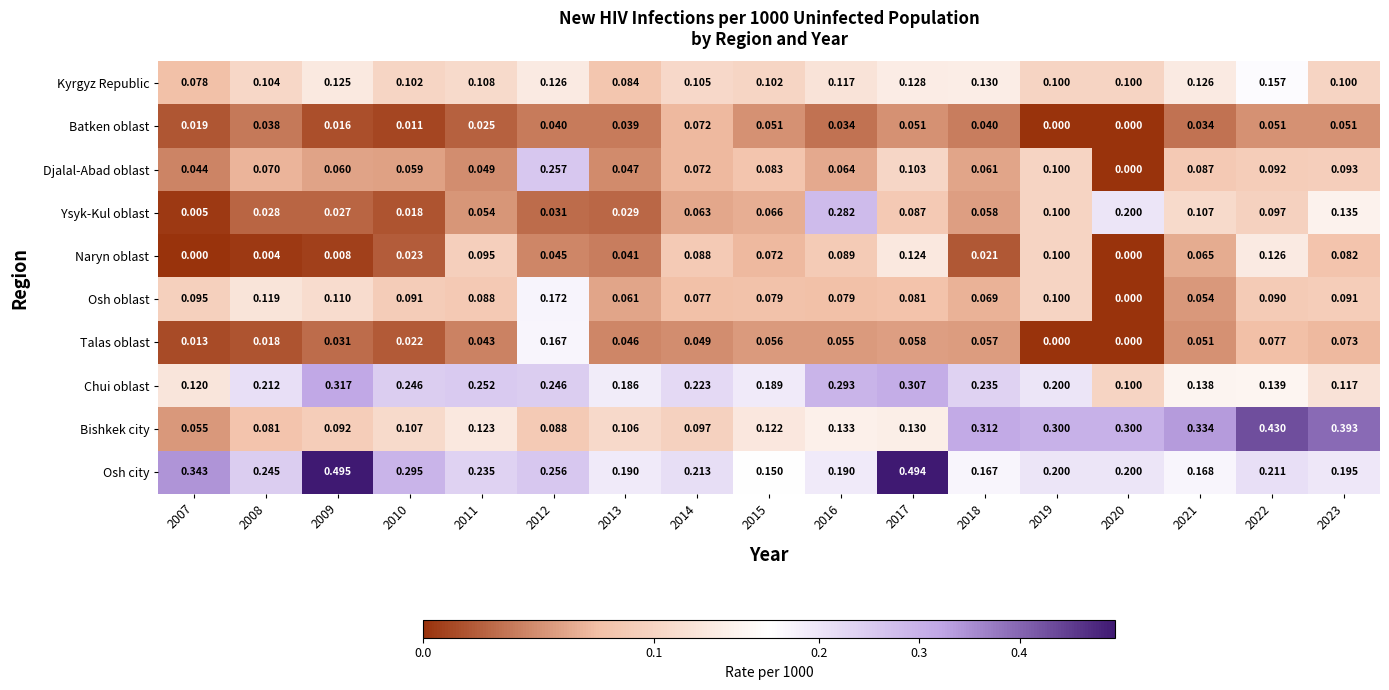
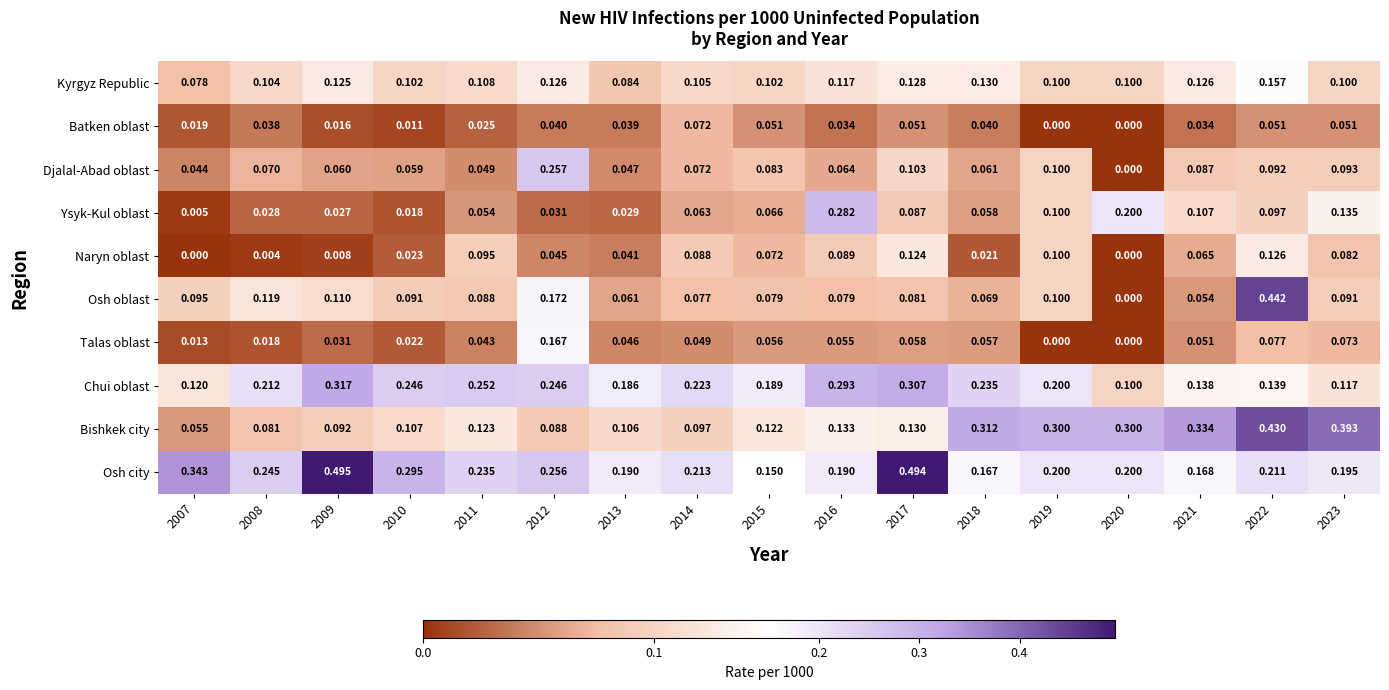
  {
    "Kyrgyz Republic": {
      "2007": 0.078,
      "2008": 0.104,
      "2009": 0.125,
      "2010": 0.102,
      "2011": 0.108,
      "2012": 0.126,
      "2013": 0.084,
      "2014": 0.105,
      "2015": 0.102,
      "2016": 0.117,
      "2017": 0.128,
      "2018": 0.130,
      "2019": 0.100,
      "2020": 0.100,
      "2021": 0.126,
      "2022": 0.157,
      "2023": 0.100
    },
    "Batken oblast": {
      "2007": 0.019,
      "2008": 0.038,
      "2009": 0.016,
      "2010": 0.011,
      "2011": 0.025,
      "2012": 0.040,
      "2013": 0.039,
      "2014": 0.072,
      "2015": 0.051,
      "2016": 0.034,
      "2017": 0.051,
      "2018": 0.040,
      "2019": 0.000,
      "2020": 0.000,
      "2021": 0.034,
      "2022": 0.051,
      "2023": 0.051
    },
    "Djalal-Abad oblast": {
      "2007": 0.044,
      "2008": 0.070,
      "2009": 0.060,
      "2010": 0.059,
      "2011": 0.049,
      "2012": 0.257,
      "2013": 0.047,
      "2014": 0.072,
      "2015": 0.083,
      "2016": 0.064,
      "2017": 0.103,
      "2018": 0.061,
      "2019": 0.100,
      "2020": 0.000,
      "2021": 0.087,
      "2022": 0.092,
      "2023": 0.093
    },
    "Ysyk-Kul oblast": {
      "2007": 0.005,
      "2008": 0.028,
      "2009": 0.027,
      "2010": 0.018,
      "2011": 0.054,
      "2012": 0.031,
      "2013": 0.029,
      "2014": 0.063,
      "2015": 0.066,
      "2016": 0.282,
      "2017": 0.087,
      "2018": 0.058,
      "2019": 0.100,
      "2020": 0.200,
      "2021": 0.107,
      "2022": 0.097,
      "2023": 0.135
    },
    "Naryn oblast": {
      "2007": 0.000,
      "2008": 0.004,
      "2009": 0.008,
      "2010": 0.023,
      "2011": 0.095,
      "2012": 0.045,
      "2013": 0.041,
      "2014": 0.088,
      "2015": 0.072,
      "2016": 0.089,
      "2017": 0.124,
      "2018": 0.021,
      "2019": 0.100,
      "2020": 0.000,
      "2021": 0.065,
      "2022": 0.126,
      "2023": 0.082
    },
    "Osh oblast": {
      "2007": 0.095,
      "2008": 0.119,
      "2009": 0.110,
      "2010": 0.091,
      "2011": 0.088,
      "2012": 0.172,
      "2013": 0.061,
      "2014": 0.077,
      "2015": 0.079,
      "2016": 0.079,
      "2017": 0.081,
      "2018": 0.069,
      "2019": 0.100,
      "2020": 0.000,
      "2021": 0.054,
-     "2022": 0.090,
+     "2022": 0.442,
      "2023": 0.091
    },
    "Talas oblast": {
      "2007": 0.013,
      "2008": 0.018,
      "2009": 0.031,
      "2010": 0.022,
      "2011": 0.043,
      "2012": 0.167,
      "2013": 0.046,
      "2014": 0.049,
      "2015": 0.056,
      "2016": 0.055,
      "2017": 0.058,
      "2018": 0.057,
      "2019": 0.000,
      "2020": 0.000,
      "2021": 0.051,
      "2022": 0.077,
      "2023": 0.073
    },
    "Chui oblast": {
      "2007": 0.120,
      "2008": 0.212,
      "2009": 0.317,
      "2010": 0.246,
      "2011": 0.252,
      "2012": 0.246,
      "2013": 0.186,
      "2014": 0.223,
      "2015": 0.189,
      "2016": 0.293,
      "2017": 0.307,
      "2018": 0.235,
      "2019": 0.200,
      "2020": 0.100,
      "2021": 0.138,
      "2022": 0.139,
      "2023": 0.117
    },
    "Bishkek city": {
      "2007": 0.055,
      "2008": 0.081,
      "2009": 0.092,
      "2010": 0.107,
      "2011": 0.123,
      "2012": 0.088,
      "2013": 0.106,
      "2014": 0.097,
      "2015": 0.122,
      "2016": 0.133,
      "2017": 0.130,
      "2018": 0.312,
      "2019": 0.300,
      "2020": 0.300,
      "2021": 0.334,
      "2022": 0.430,
      "2023": 0.393
    },
    "Osh city": {
      "2007": 0.343,
      "2008": 0.245,
      "2009": 0.495,
      "2010": 0.295,
      "2011": 0.235,
      "2012": 0.256,
      "2013": 0.190,
      "2014": 0.213,
      "2015": 0.150,
      "2016": 0.190,
      "2017": 0.494,
      "2018": 0.167,
      "2019": 0.200,
      "2020": 0.200,
      "2021": 0.168,
      "2022": 0.211,
      "2023": 0.195
    }
  }
